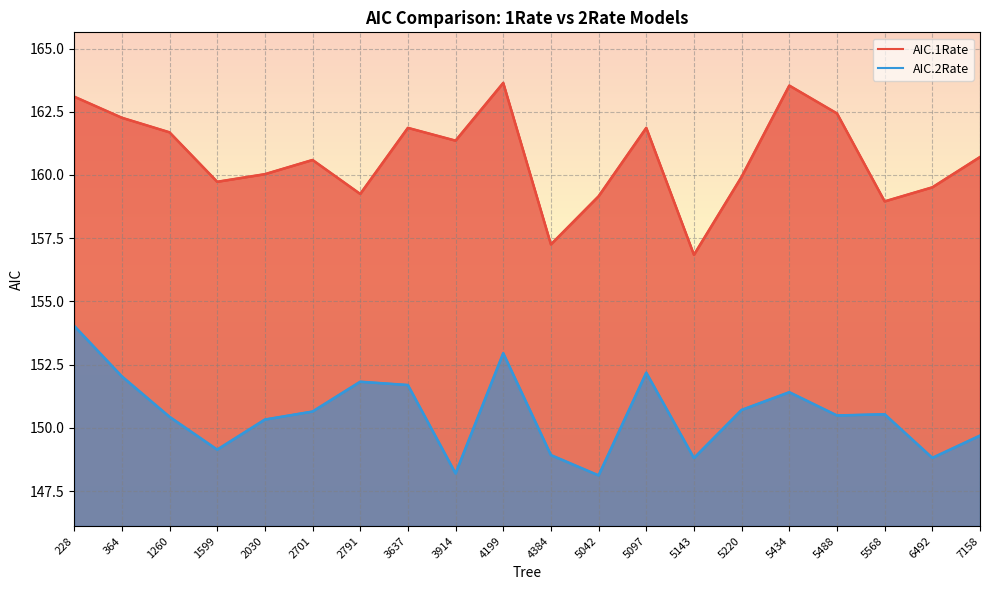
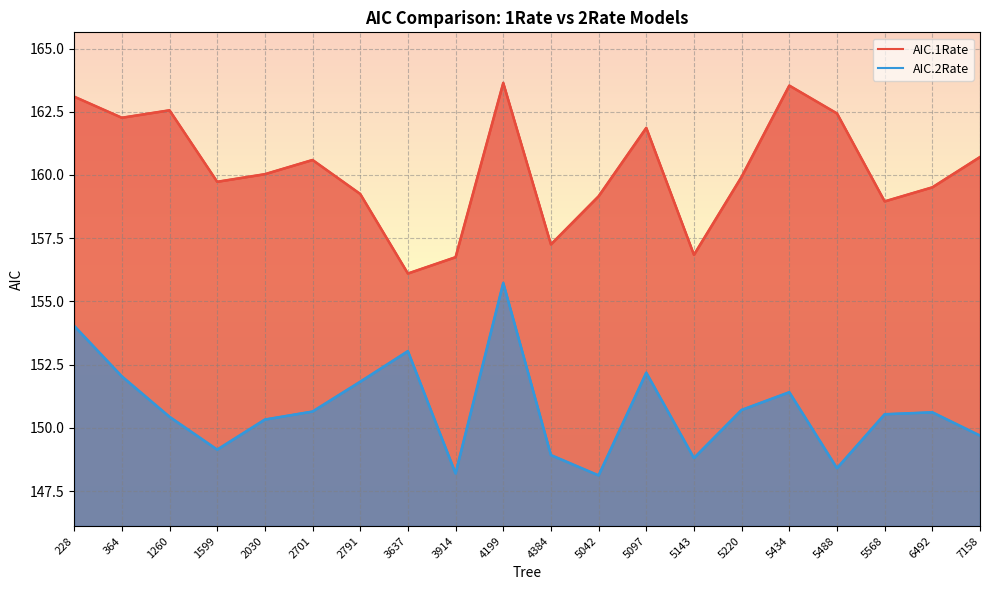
  {
    "AIC.1Rate": {
      "228": 163.1,
      "364": 162.3,
-     "1260": 161.7,
+     "1260": 162.6,
      "1599": 159.7,
      "2030": 160.0,
      "2701": 160.6,
      "2791": 159.2,
-     "3637": 161.9,
-     "3914": 161.4,
+     "3637": 156.1,
+     "3914": 156.7,
      "4199": 163.6,
      "4384": 157.3,
      "5042": 159.2,
      "5097": 161.9,
      "5143": 156.8,
      "5220": 159.9,
      "5434": 163.5,
      "5488": 162.4,
      "5568": 159.0,
      "6492": 159.5,
      "7158": 160.7
    },
    "AIC.2Rate": {
      "228": 154.0,
      "364": 152.0,
      "1260": 150.4,
      "1599": 149.1,
      "2030": 150.3,
      "2701": 150.6,
      "2791": 151.8,
-     "3637": 151.7,
+     "3637": 153.0,
      "3914": 148.2,
-     "4199": 153.0,
+     "4199": 155.7,
      "4384": 148.9,
      "5042": 148.1,
      "5097": 152.2,
      "5143": 148.8,
      "5220": 150.7,
      "5434": 151.4,
-     "5488": 150.5,
+     "5488": 148.4,
      "5568": 150.5,
-     "6492": 148.8,
+     "6492": 150.6,
      "7158": 149.7
    }
  }
